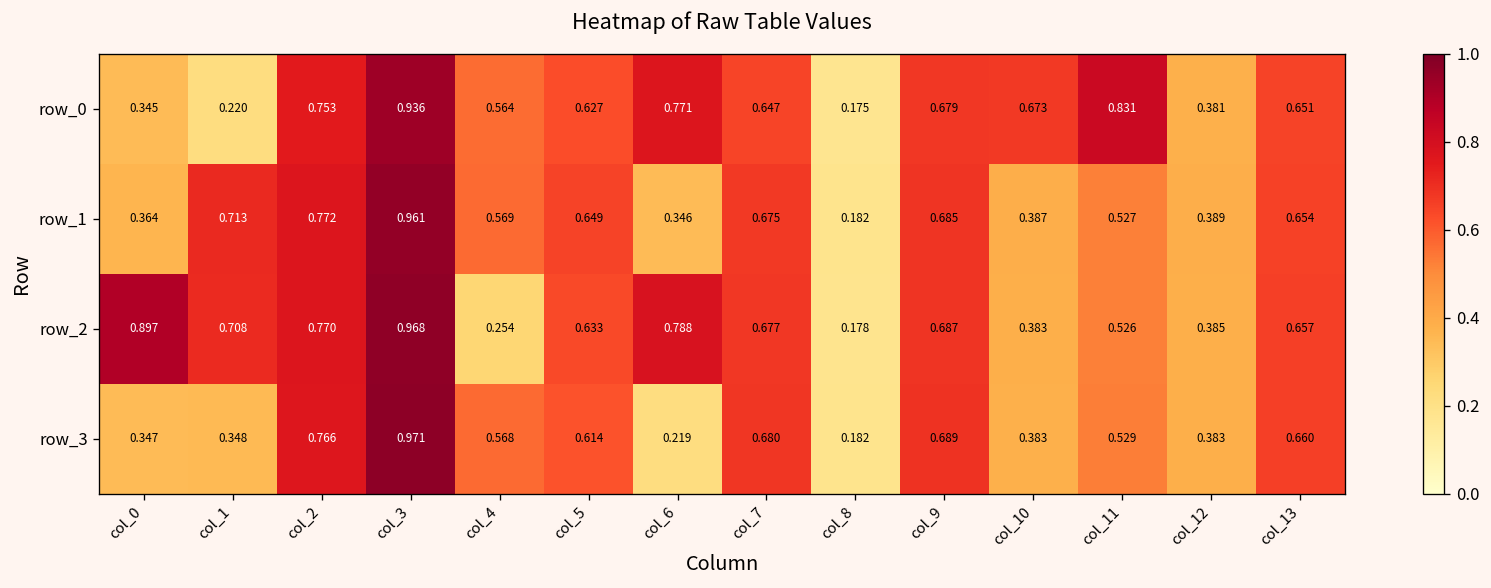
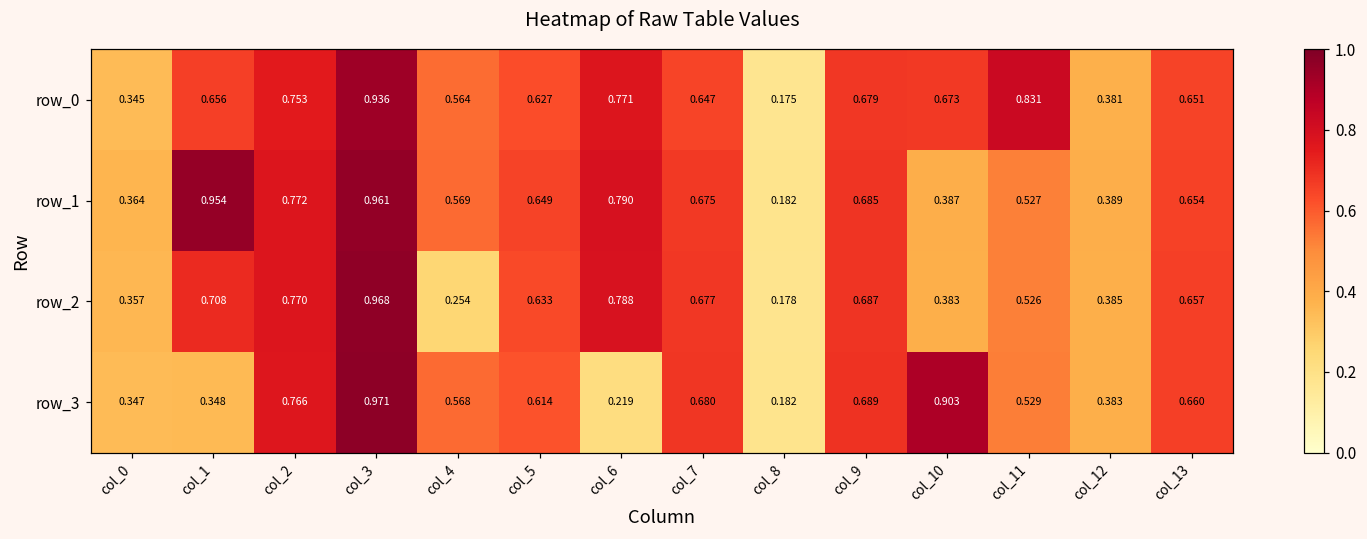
  {
    "row_0": {
      "col_0": 0.345,
-     "col_1": 0.220,
+     "col_1": 0.656,
      "col_2": 0.753,
      "col_3": 0.936,
      "col_4": 0.564,
      "col_5": 0.627,
      "col_6": 0.771,
      "col_7": 0.647,
      "col_8": 0.175,
      "col_9": 0.679,
      "col_10": 0.673,
      "col_11": 0.831,
      "col_12": 0.381,
      "col_13": 0.651
    },
    "row_1": {
      "col_0": 0.364,
-     "col_1": 0.713,
+     "col_1": 0.954,
      "col_2": 0.772,
      "col_3": 0.961,
      "col_4": 0.569,
      "col_5": 0.649,
-     "col_6": 0.346,
+     "col_6": 0.790,
      "col_7": 0.675,
      "col_8": 0.182,
      "col_9": 0.685,
      "col_10": 0.387,
      "col_11": 0.527,
      "col_12": 0.389,
      "col_13": 0.654
    },
    "row_2": {
-     "col_0": 0.897,
+     "col_0": 0.357,
      "col_1": 0.708,
      "col_2": 0.770,
      "col_3": 0.968,
      "col_4": 0.254,
      "col_5": 0.633,
      "col_6": 0.788,
      "col_7": 0.677,
      "col_8": 0.178,
      "col_9": 0.687,
      "col_10": 0.383,
      "col_11": 0.526,
      "col_12": 0.385,
      "col_13": 0.657
    },
    "row_3": {
      "col_0": 0.347,
      "col_1": 0.348,
      "col_2": 0.766,
      "col_3": 0.971,
      "col_4": 0.568,
      "col_5": 0.614,
      "col_6": 0.219,
      "col_7": 0.680,
      "col_8": 0.182,
      "col_9": 0.689,
-     "col_10": 0.383,
+     "col_10": 0.903,
      "col_11": 0.529,
      "col_12": 0.383,
      "col_13": 0.660
    }
  }
